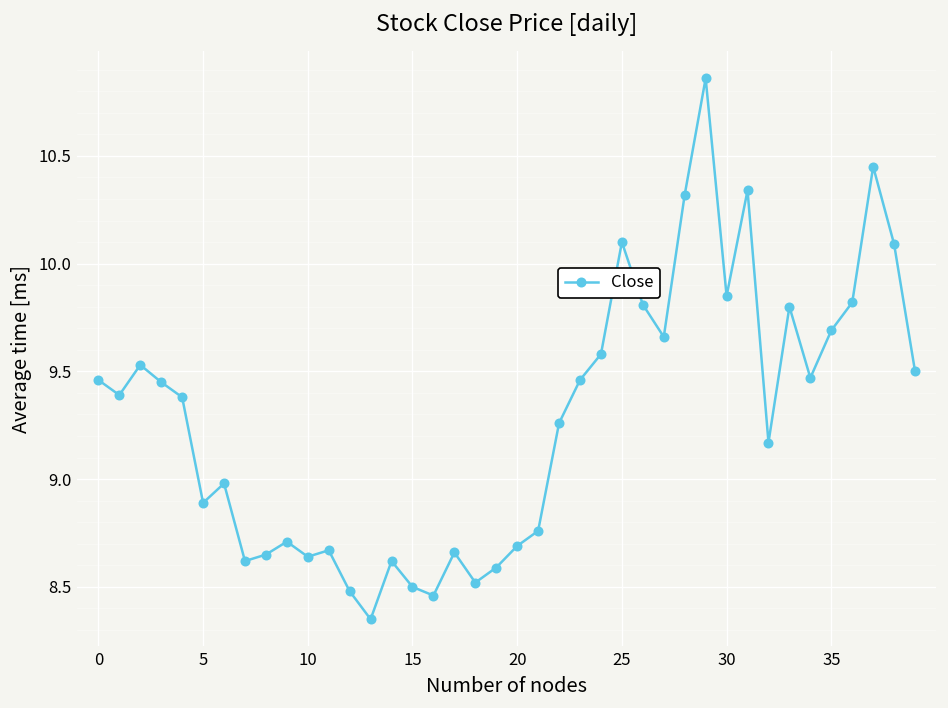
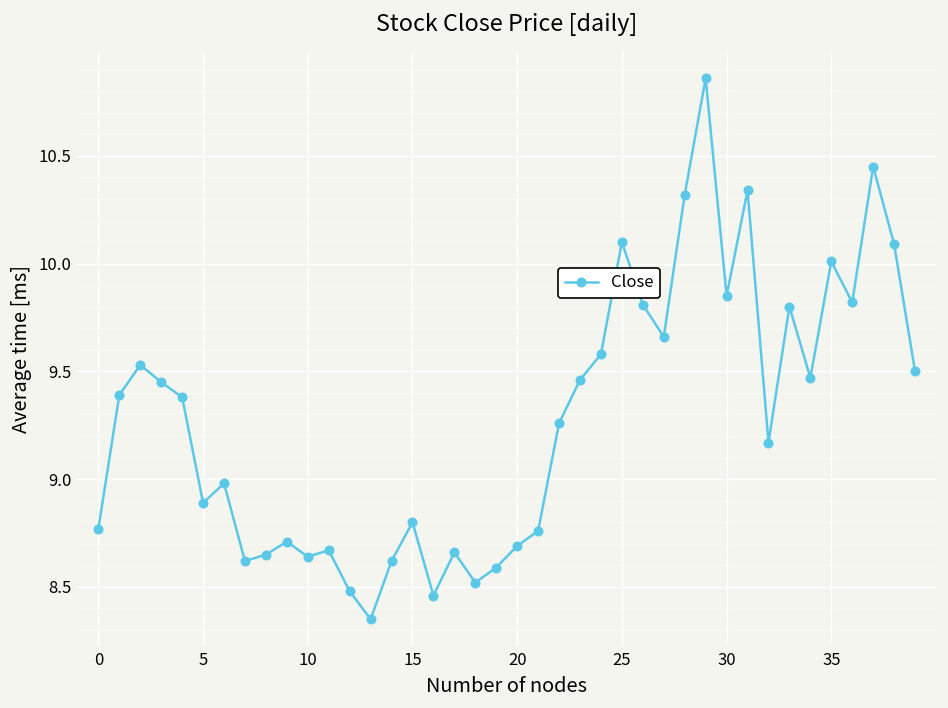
  {
-   "0": 9.46,
+   "0": 8.77,
    "5": 8.89,
    "10": 8.64,
-   "15": 8.5,
+   "15": 8.8,
    "20": 8.69,
    "25": 10.10,
    "30": 9.85,
-   "35": 9.69
+   "35": 10.01
  }
